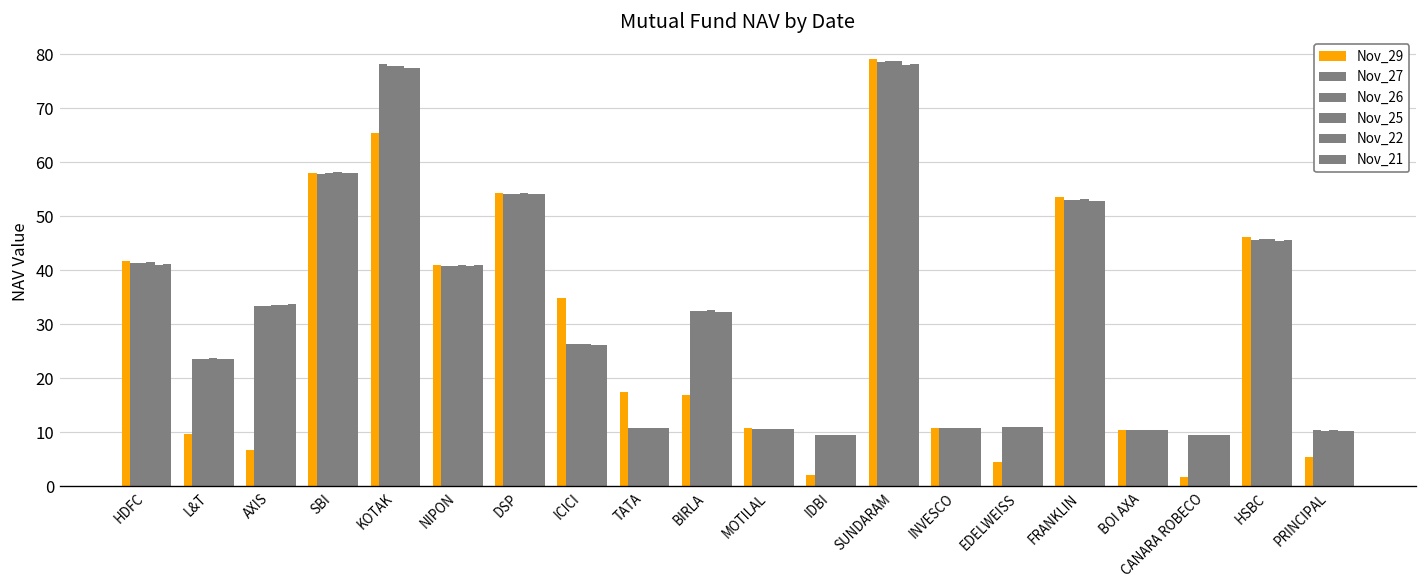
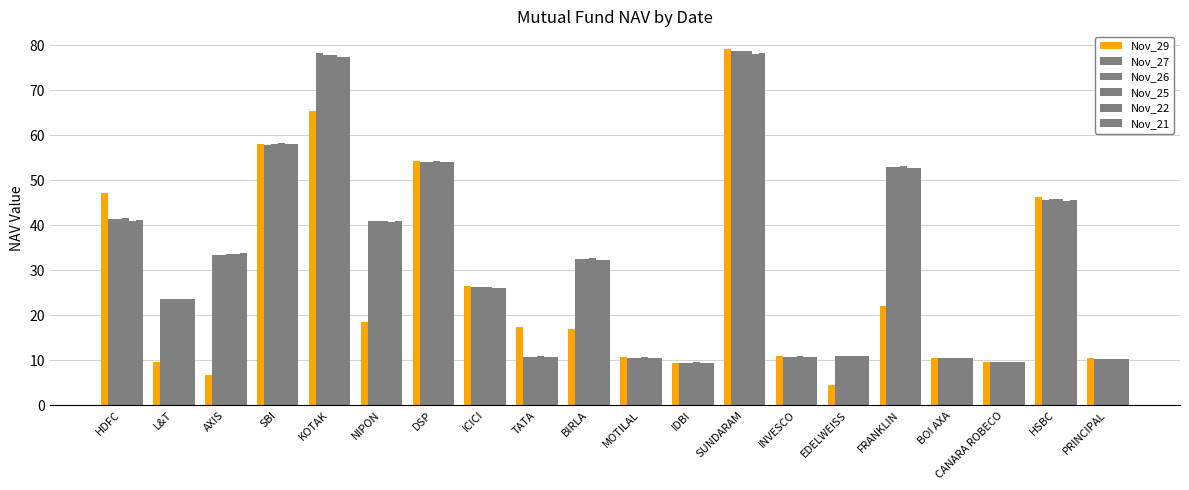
  {
    "Nov_29": {
-     "HDFC": 42,
+     "HDFC": 47,
      "L&T": 10,
      "AXIS": 7,
      "SBI": 58,
      "KOTAK": 65,
-     "NIPON": 41,
+     "NIPON": 19,
      "DSP": 54,
-     "ICICI": 35,
+     "ICICI": 27,
      "TATA": 17,
      "BIRLA": 17,
      "MOTILAL": 11,
-     "IDBI": 2,
+     "IDBI": 9,
      "SUNDARAM": 79,
      "INVESCO": 11,
      "EDELWEISS": 5,
-     "FRANKLIN": 54,
+     "FRANKLIN": 22,
      "BOI AXA": 10,
-     "CANARA ROBECO": 2,
+     "CANARA ROBECO": 10,
      "HSBC": 46,
-     "PRINCIPAL": 5
+     "PRINCIPAL": 10
    }
  }
